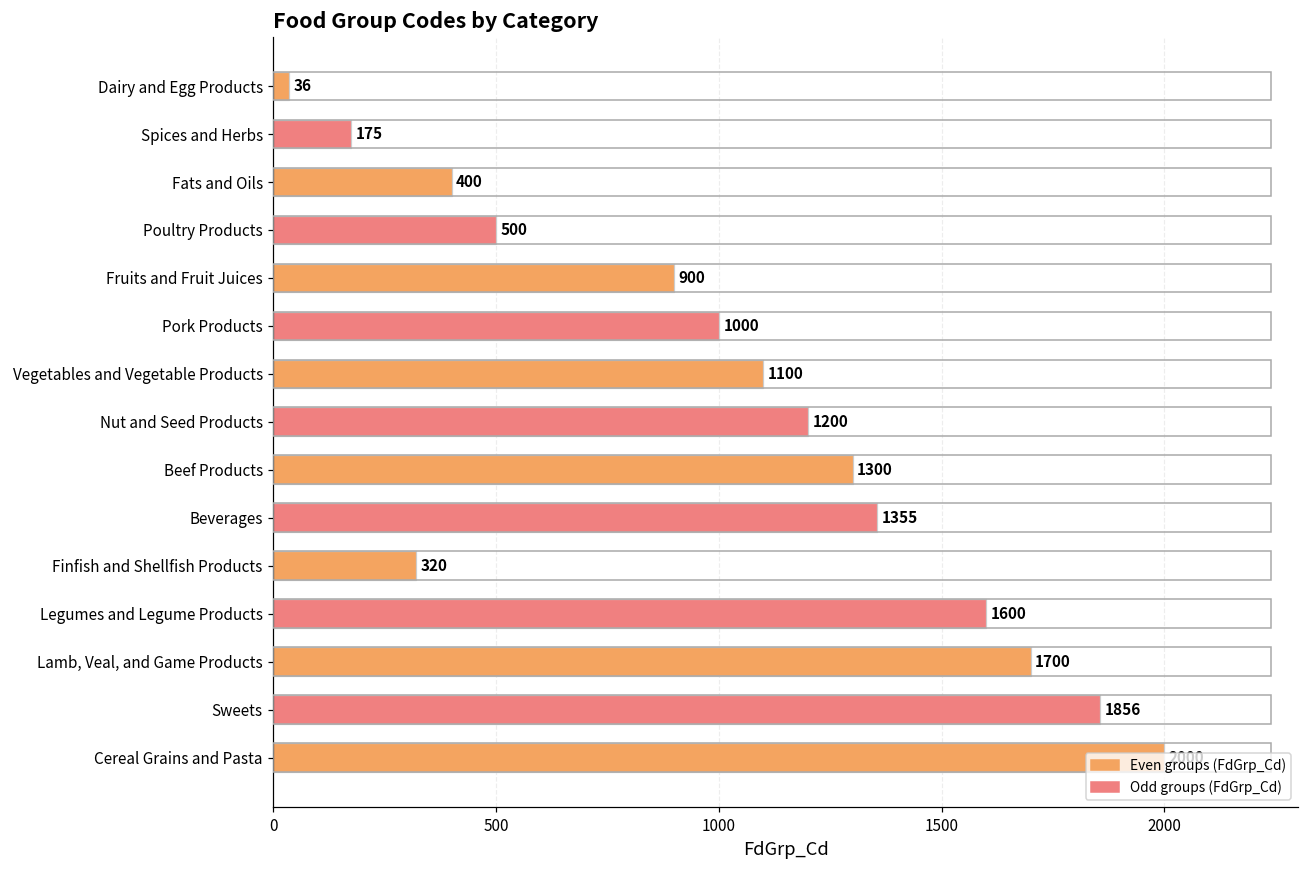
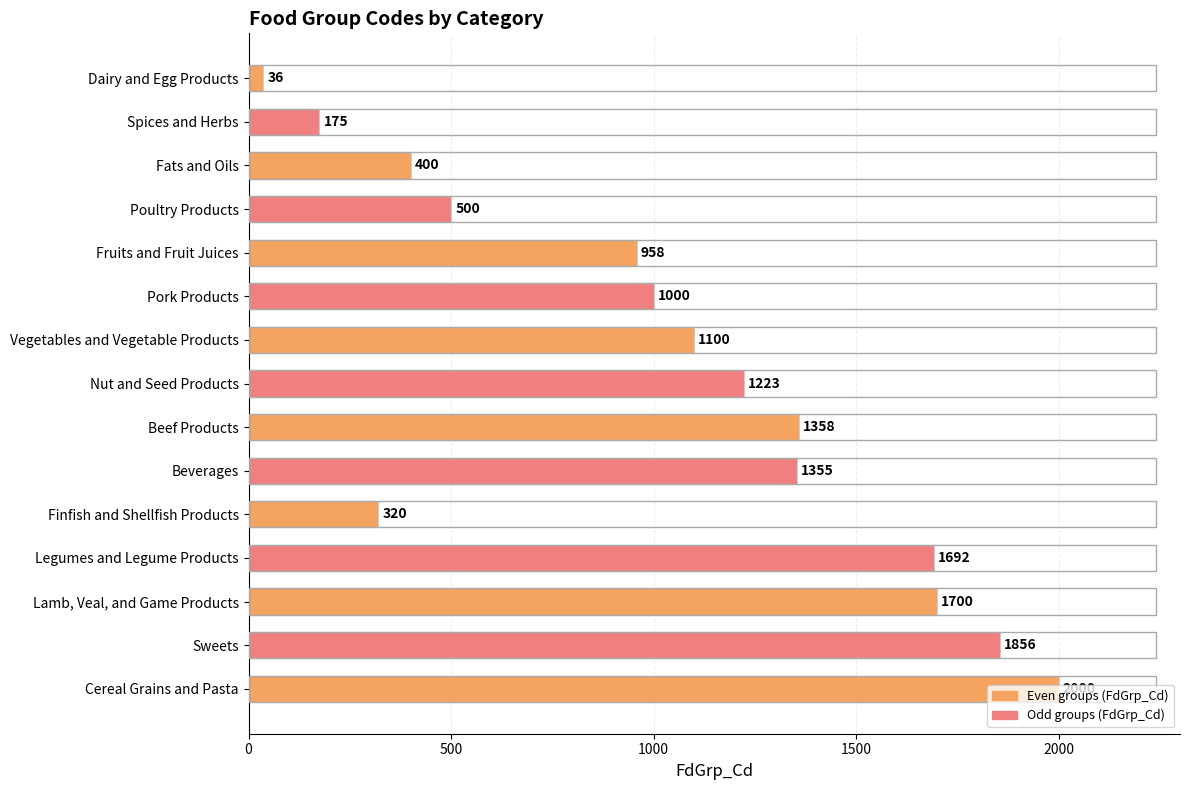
  {
    "Dairy and Egg Products": 36,
    "Spices and Herbs": 175,
    "Fats and Oils": 400,
    "Poultry Products": 500,
-   "Fruits and Fruit Juices": 900,
+   "Fruits and Fruit Juices": 958,
    "Pork Products": 1000,
    "Vegetables and Vegetable Products": 1100,
-   "Nut and Seed Products": 1200,
-   "Beef Products": 1300,
+   "Nut and Seed Products": 1223,
+   "Beef Products": 1358,
    "Beverages": 1355,
    "Finfish and Shellfish Products": 320,
-   "Legumes and Legume Products": 1600,
+   "Legumes and Legume Products": 1692,
    "Lamb, Veal, and Game Products": 1700,
    "Sweets": 1856
  }
